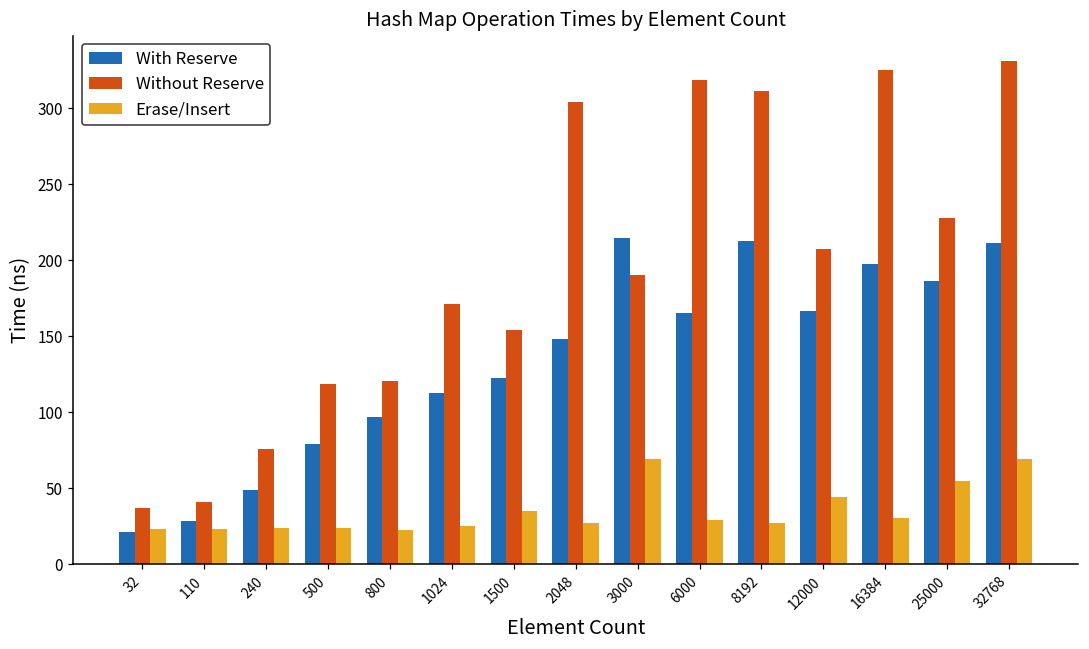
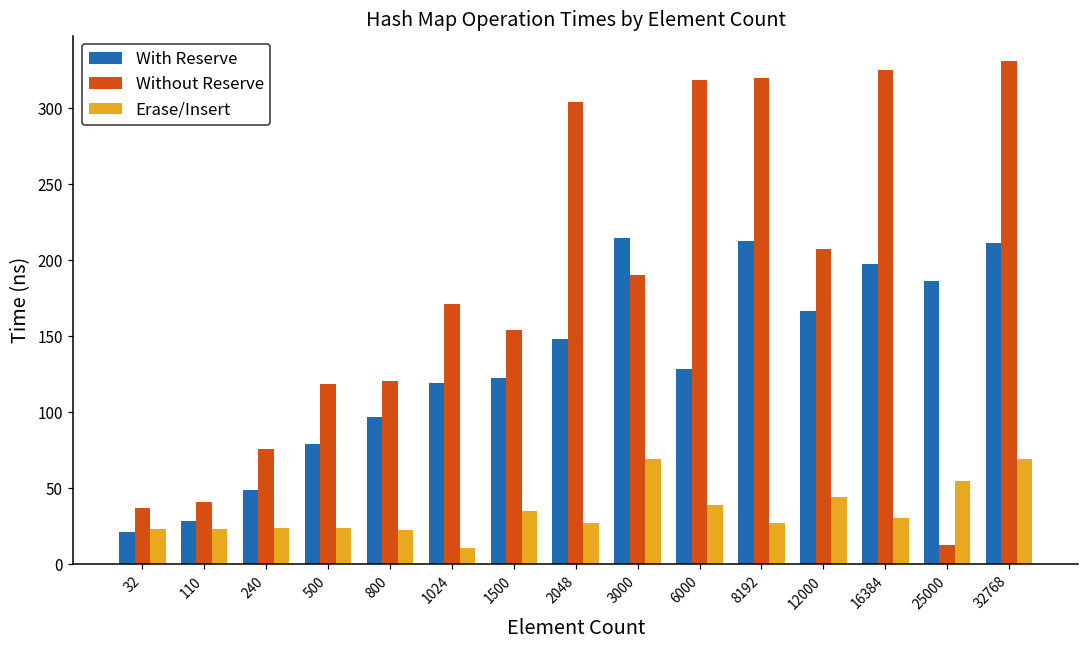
  {
    "With Reserve": {
      "32": 21,
      "110": 28,
      "240": 49,
      "500": 79,
      "800": 97,
-     "1024": 113,
+     "1024": 119,
      "1500": 122,
      "2048": 148,
      "3000": 215,
-     "6000": 165,
+     "6000": 129,
      "8192": 213,
      "12000": 167,
      "16384": 197,
      "25000": 186,
      "32768": 211
    },
    "Without Reserve": {
      "32": 37,
      "110": 41,
      "240": 76,
      "500": 118,
      "800": 120,
      "1024": 171,
      "1500": 154,
      "2048": 305,
      "3000": 190,
      "6000": 319,
-     "8192": 311,
+     "8192": 320,
      "12000": 208,
      "16384": 325,
-     "25000": 228,
+     "25000": 12,
      "32768": 331
    },
    "Erase/Insert": {
      "32": 23,
      "110": 23,
      "240": 24,
      "500": 24,
      "800": 23,
-     "1024": 25,
+     "1024": 11,
      "1500": 35,
      "2048": 27,
      "3000": 69,
-     "6000": 29,
+     "6000": 39,
      "8192": 27,
      "12000": 44,
      "16384": 31,
      "25000": 54,
      "32768": 69
    }
  }
